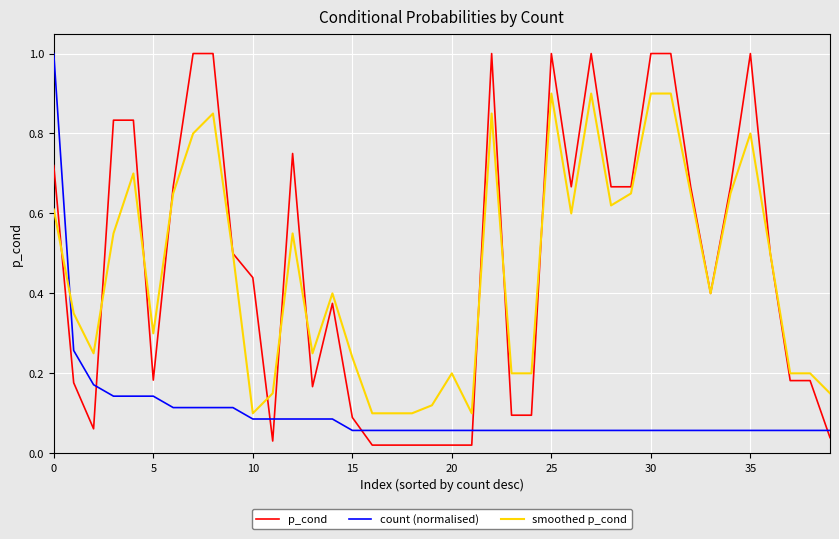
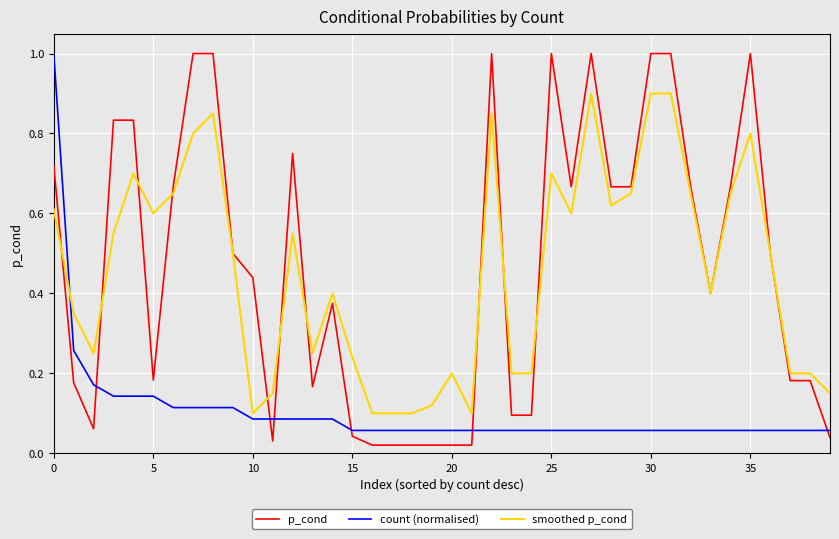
  {
    "p_cond": {
      "0": 0.72,
      "5": 0.18,
      "10": 0.44,
-     "15": 0.09,
+     "15": 0.04,
      "20": 0.02,
      "25": 1.00,
      "30": 1.00,
      "35": 1.00
    },
    "count (normalised)": {
      "0": 1.00,
      "5": 0.14,
      "10": 0.09,
      "15": 0.06,
      "20": 0.06,
      "25": 0.06,
      "30": 0.06,
      "35": 0.06
    },
    "smoothed p_cond": {
      "0": 0.61,
-     "5": 0.3,
+     "5": 0.6,
      "10": 0.1,
      "15": 0.24,
      "20": 0.2,
-     "25": 0.9,
+     "25": 0.7,
      "30": 0.9,
      "35": 0.8
    }
  }
